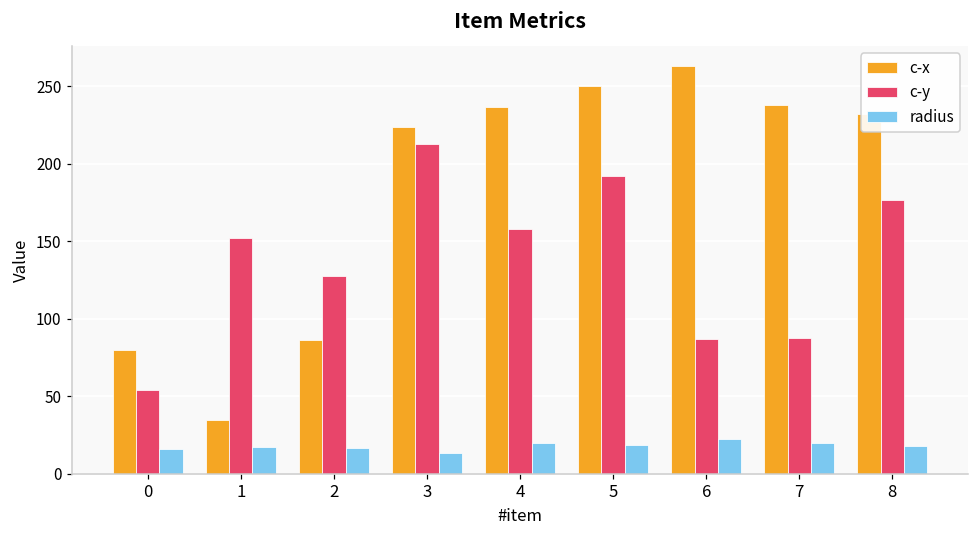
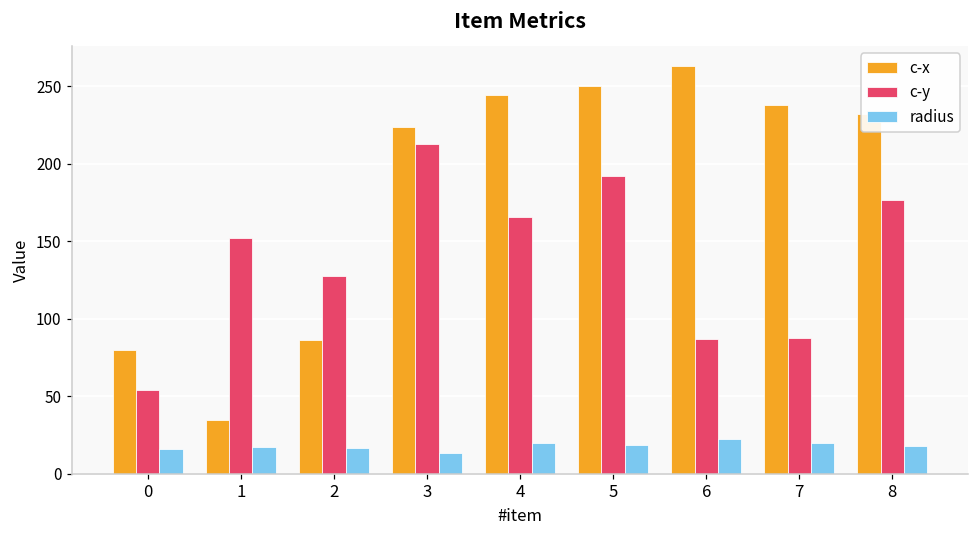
  {
    "c-x": {
      "0": 80,
      "1": 35,
      "2": 86,
      "3": 224,
-     "4": 237,
+     "4": 244,
      "5": 250,
      "6": 263,
      "7": 238
    },
    "c-y": {
      "0": 54,
      "1": 152,
      "2": 128,
      "3": 213,
-     "4": 158,
+     "4": 166,
      "5": 192,
      "6": 87,
      "7": 88,
      "8": 176
    },
    "radius": {
      "0": 16,
      "1": 17,
      "2": 16,
      "3": 14,
      "4": 20,
      "5": 19,
      "6": 22,
      "7": 20,
      "8": 18
    }
  }
